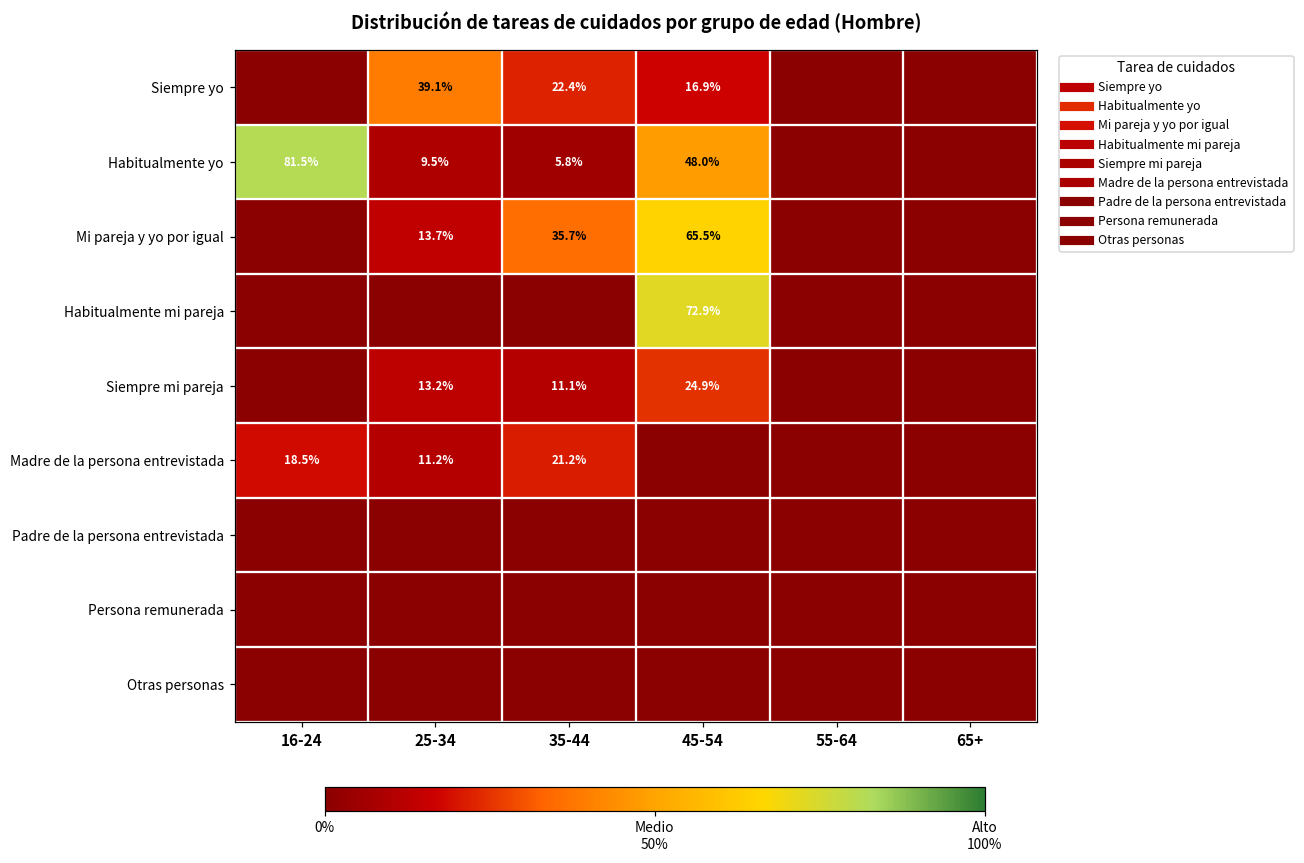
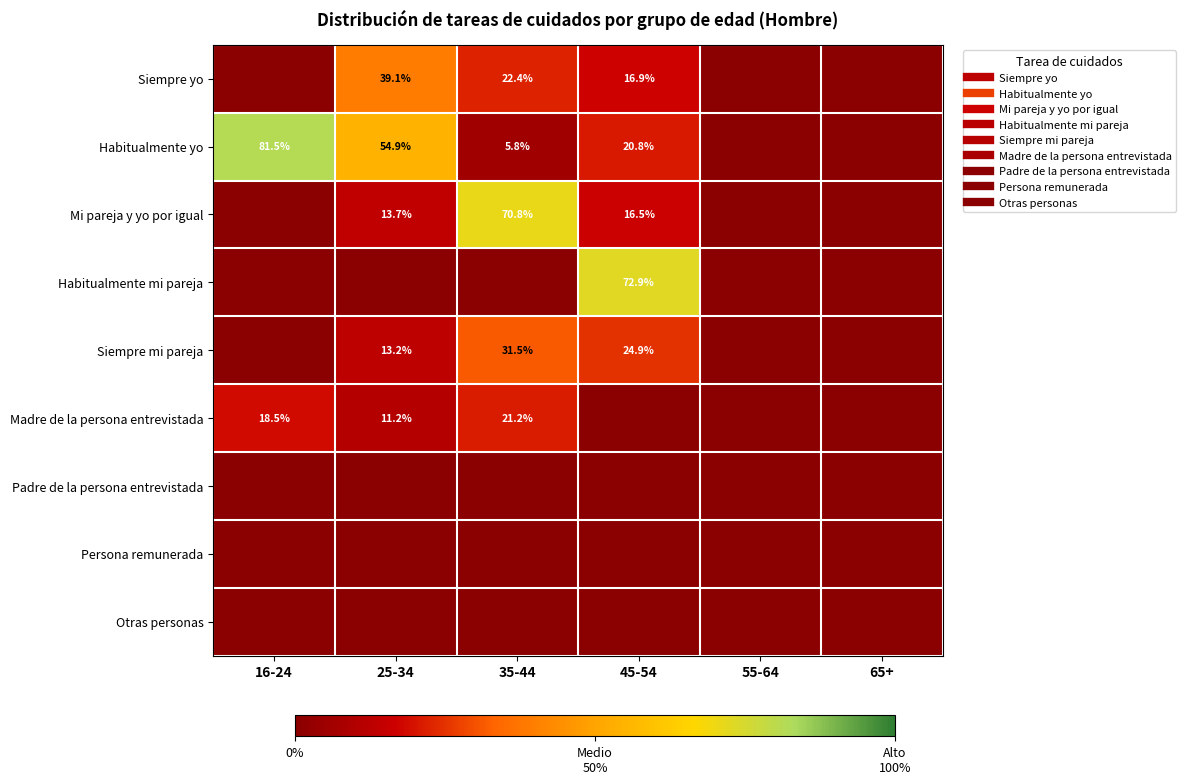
  {
    "Siempre yo": {
      "25-34": "39.1%",
      "35-44": "22.4%",
      "45-54": "16.9%"
    },
    "Habitualmente yo": {
      "16-24": "81.5%",
-     "25-34": "9.5%",
+     "25-34": "54.9%",
      "35-44": "5.8%",
-     "45-54": "48.0%"
+     "45-54": "20.8%"
    },
    "Mi pareja y yo por igual": {
      "25-34": "13.7%",
-     "35-44": "35.7%",
-     "45-54": "65.5%"
+     "35-44": "70.8%",
+     "45-54": "16.5%"
    },
    "Habitualmente mi pareja": {
      "45-54": "72.9%"
    },
    "Siempre mi pareja": {
      "25-34": "13.2%",
-     "35-44": "11.1%",
+     "35-44": "31.5%",
      "45-54": "24.9%"
    },
    "Madre de la persona entrevistada": {
      "16-24": "18.5%",
      "25-34": "11.2%",
      "35-44": "21.2%"
    }
  }
